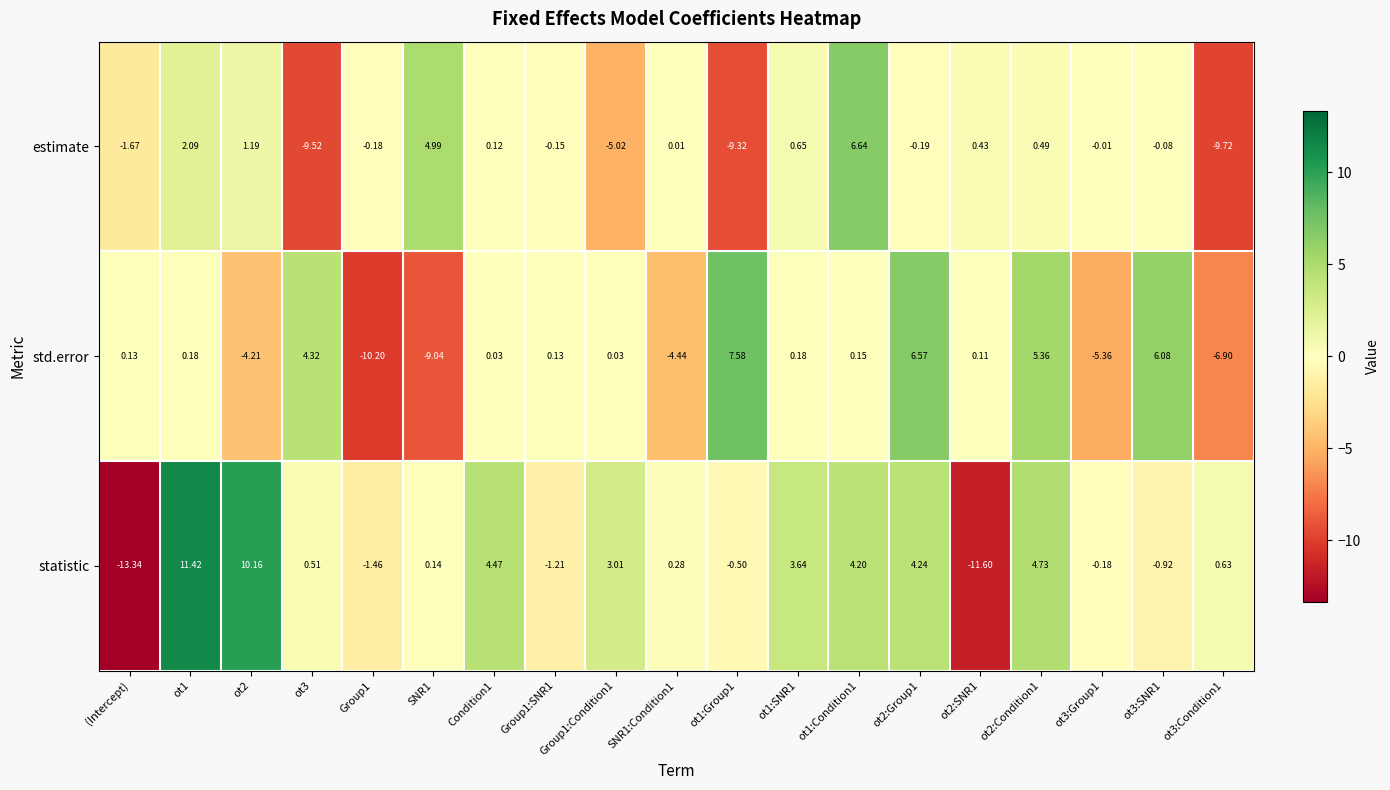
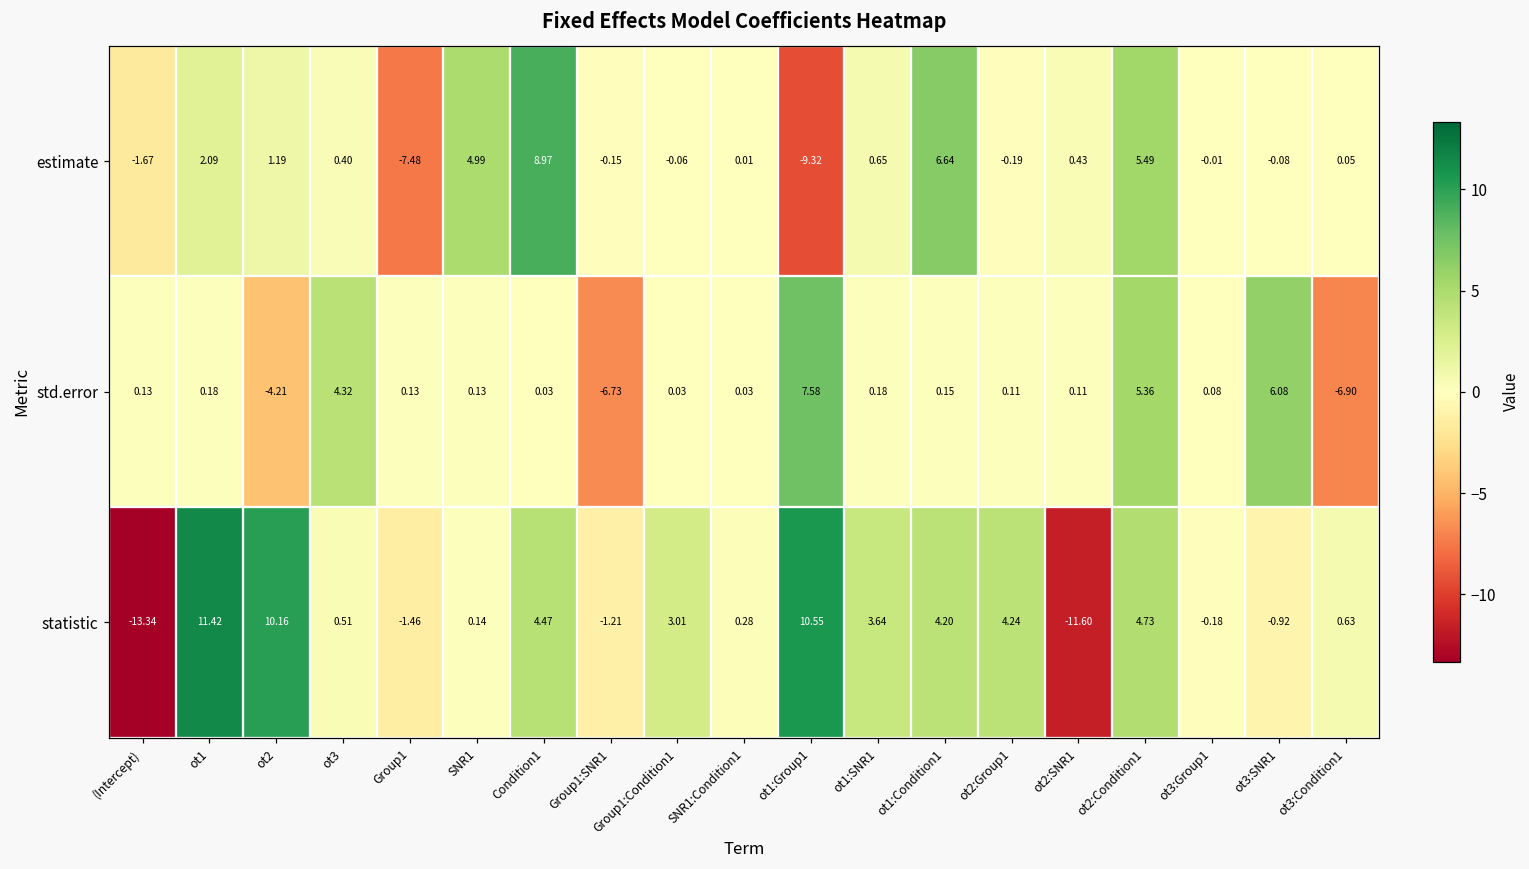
  {
    "estimate": {
      "(Intercept)": -1.67,
      "ot1": 2.09,
      "ot2": 1.19,
-     "ot3": -9.52,
-     "Group1": -0.18,
+     "ot3": 0.40,
+     "Group1": -7.48,
      "SNR1": 4.99,
-     "Condition1": 0.12,
+     "Condition1": 8.97,
      "Group1:SNR1": -0.15,
-     "Group1:Condition1": -5.02,
+     "Group1:Condition1": -0.06,
      "SNR1:Condition1": 0.01,
      "ot1:Group1": -9.32,
      "ot1:SNR1": 0.65,
      "ot1:Condition1": 6.64,
      "ot2:Group1": -0.19,
      "ot2:SNR1": 0.43,
-     "ot2:Condition1": 0.49,
+     "ot2:Condition1": 5.49,
      "ot3:Group1": -0.01,
      "ot3:SNR1": -0.08,
-     "ot3:Condition1": -9.72
+     "ot3:Condition1": 0.05
    },
    "std.error": {
      "(Intercept)": 0.13,
      "ot1": 0.18,
      "ot2": -4.21,
      "ot3": 4.32,
-     "Group1": -10.20,
-     "SNR1": -9.04,
+     "Group1": 0.13,
+     "SNR1": 0.13,
      "Condition1": 0.03,
-     "Group1:SNR1": 0.13,
+     "Group1:SNR1": -6.73,
      "Group1:Condition1": 0.03,
-     "SNR1:Condition1": -4.44,
+     "SNR1:Condition1": 0.03,
      "ot1:Group1": 7.58,
      "ot1:SNR1": 0.18,
      "ot1:Condition1": 0.15,
-     "ot2:Group1": 6.57,
+     "ot2:Group1": 0.11,
      "ot2:SNR1": 0.11,
      "ot2:Condition1": 5.36,
-     "ot3:Group1": -5.36,
+     "ot3:Group1": 0.08,
      "ot3:SNR1": 6.08,
      "ot3:Condition1": -6.90
    },
    "statistic": {
      "(Intercept)": -13.34,
      "ot1": 11.42,
      "ot2": 10.16,
      "ot3": 0.51,
      "Group1": -1.46,
      "SNR1": 0.14,
      "Condition1": 4.47,
      "Group1:SNR1": -1.21,
      "Group1:Condition1": 3.01,
      "SNR1:Condition1": 0.28,
-     "ot1:Group1": -0.50,
+     "ot1:Group1": 10.55,
      "ot1:SNR1": 3.64,
      "ot1:Condition1": 4.20,
      "ot2:Group1": 4.24,
      "ot2:SNR1": -11.60,
      "ot2:Condition1": 4.73,
      "ot3:Group1": -0.18,
      "ot3:SNR1": -0.92,
      "ot3:Condition1": 0.63
    }
  }
